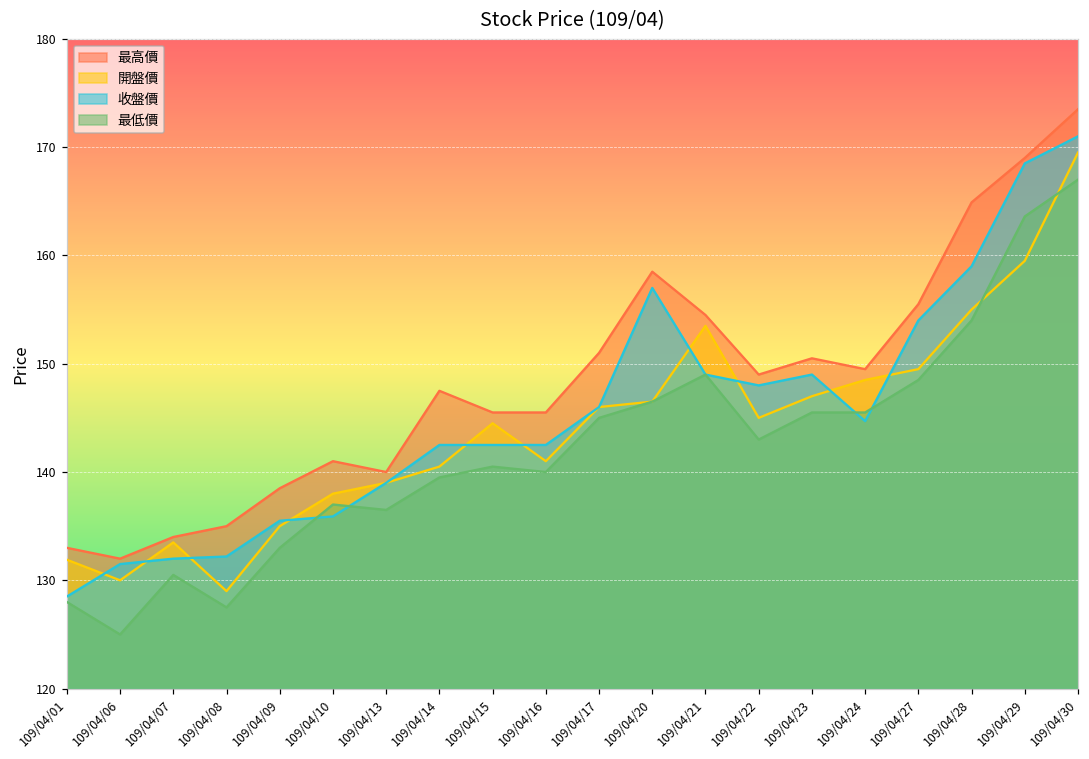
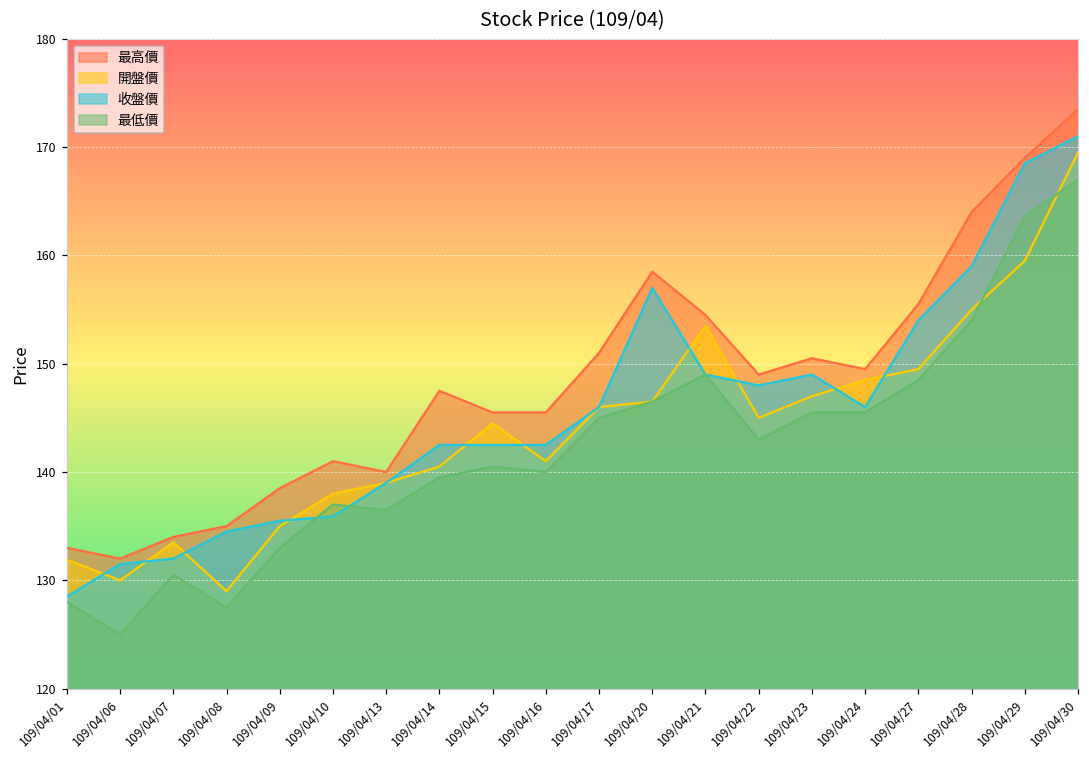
  {
    "最高價": {
      "109/04/01": 133,
      "109/04/06": 132,
      "109/04/07": 134,
      "109/04/08": 135,
      "109/04/09": 139,
      "109/04/10": 141,
      "109/04/13": 140,
      "109/04/14": 148,
      "109/04/15": 146,
      "109/04/16": 146,
      "109/04/17": 151,
      "109/04/20": 159,
      "109/04/21": 155,
      "109/04/22": 149,
      "109/04/23": 151,
      "109/04/24": 150,
      "109/04/27": 156,
-     "109/04/28": 165,
+     "109/04/28": 164,
      "109/04/29": 169,
      "109/04/30": 174
    },
    "開盤價": {
      "109/04/01": 132,
      "109/04/06": 130,
      "109/04/07": 134,
      "109/04/08": 129,
      "109/04/09": 135,
      "109/04/10": 138,
      "109/04/14": 141,
      "109/04/15": 145,
      "109/04/16": 141,
      "109/04/21": 154,
      "109/04/22": 145,
      "109/04/23": 147,
      "109/04/24": 149,
      "109/04/27": 150,
      "109/04/28": 155,
      "109/04/29": 160,
      "109/04/30": 170
    },
    "收盤價": {
      "109/04/01": 129,
      "109/04/06": 132,
      "109/04/07": 132,
-     "109/04/08": 132,
+     "109/04/08": 135,
      "109/04/09": 136,
      "109/04/10": 136,
      "109/04/14": 143,
      "109/04/15": 143,
      "109/04/16": 143,
      "109/04/20": 157,
      "109/04/22": 148,
      "109/04/23": 149,
-     "109/04/24": 145,
+     "109/04/24": 146,
      "109/04/27": 154,
      "109/04/28": 159,
      "109/04/29": 169,
      "109/04/30": 171
    },
    "最低價": {
      "109/04/01": 128,
      "109/04/06": 125,
      "109/04/07": 131,
      "109/04/08": 128,
      "109/04/09": 133,
      "109/04/10": 137,
      "109/04/13": 137,
      "109/04/14": 140,
      "109/04/15": 141,
      "109/04/16": 140,
      "109/04/17": 145,
      "109/04/22": 143,
      "109/04/23": 146,
      "109/04/24": 146,
      "109/04/27": 149,
      "109/04/28": 154,
      "109/04/29": 164,
      "109/04/30": 167
    }
  }
